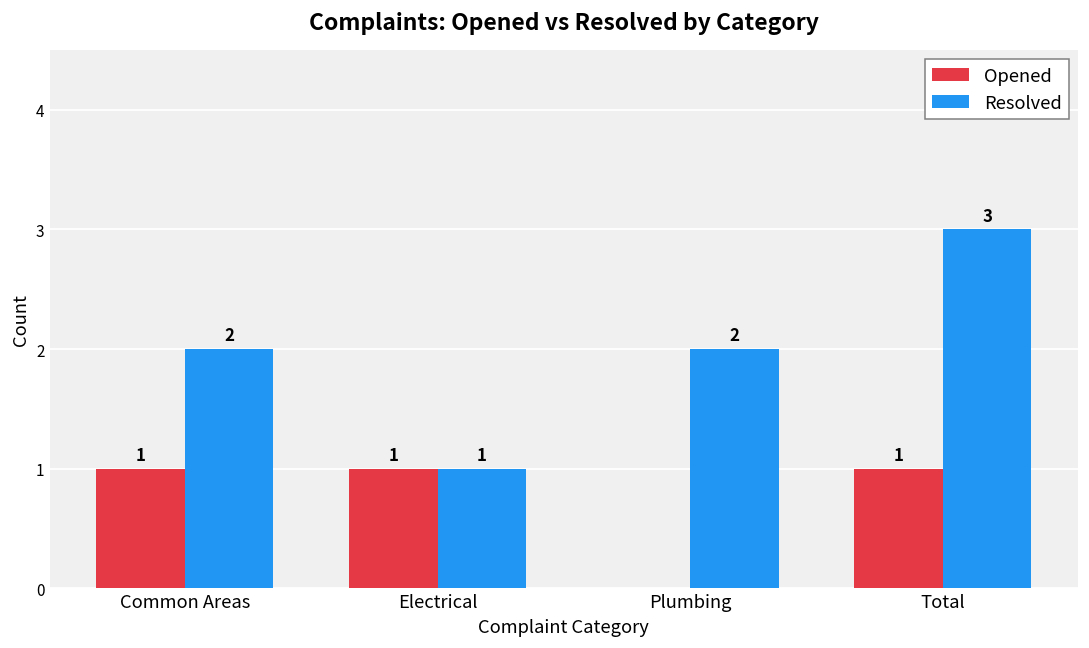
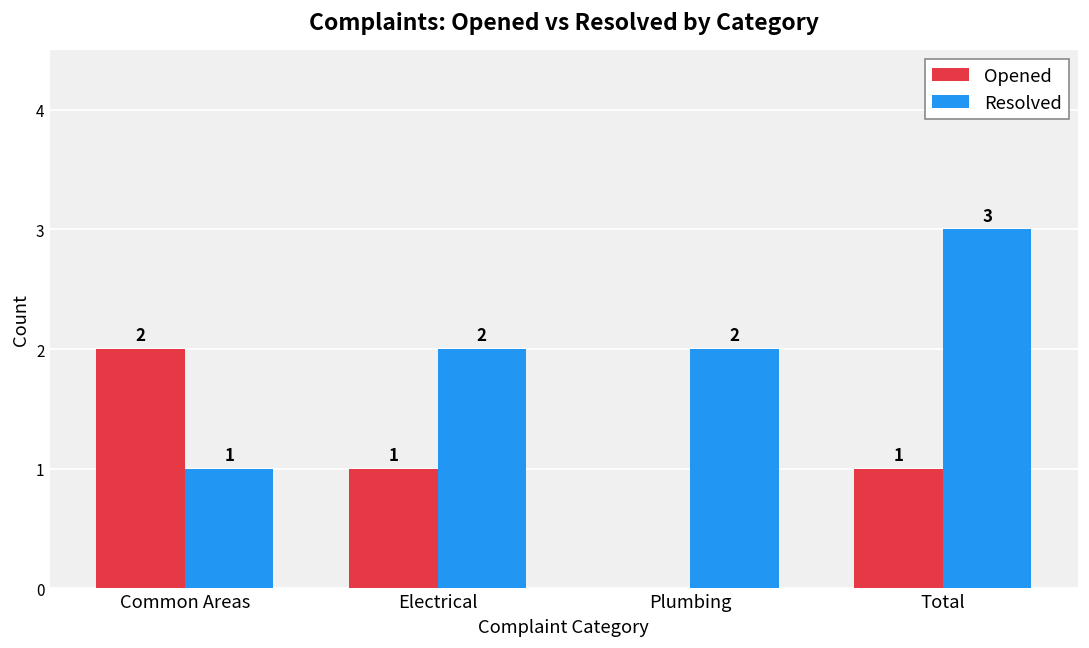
  {
    "Opened": {
-     "Common Areas": 1,
+     "Common Areas": 2,
      "Electrical": 1,
      "Total": 1
    },
    "Resolved": {
-     "Common Areas": 2,
-     "Electrical": 1,
+     "Common Areas": 1,
+     "Electrical": 2,
      "Plumbing": 2,
      "Total": 3
    }
  }
